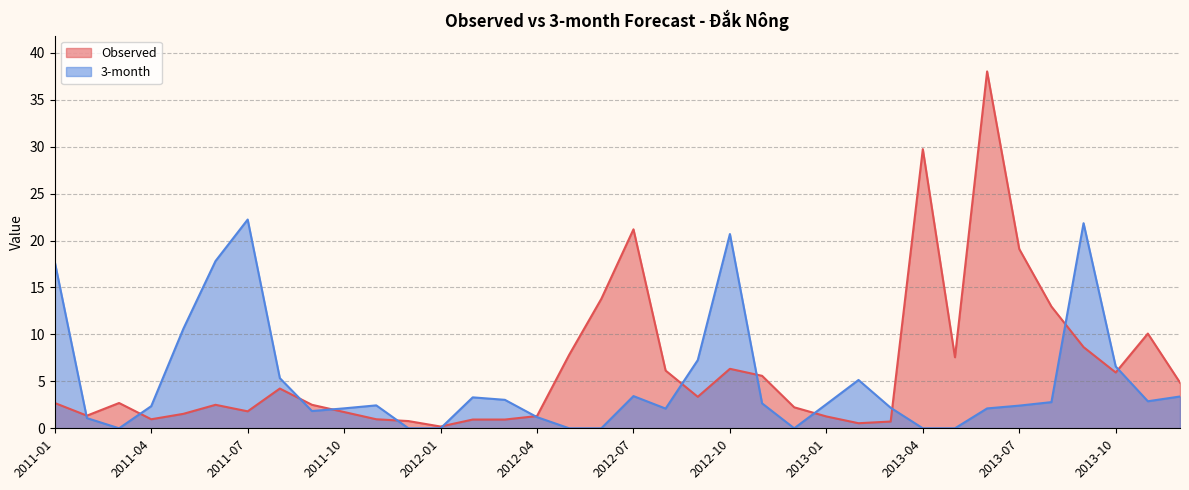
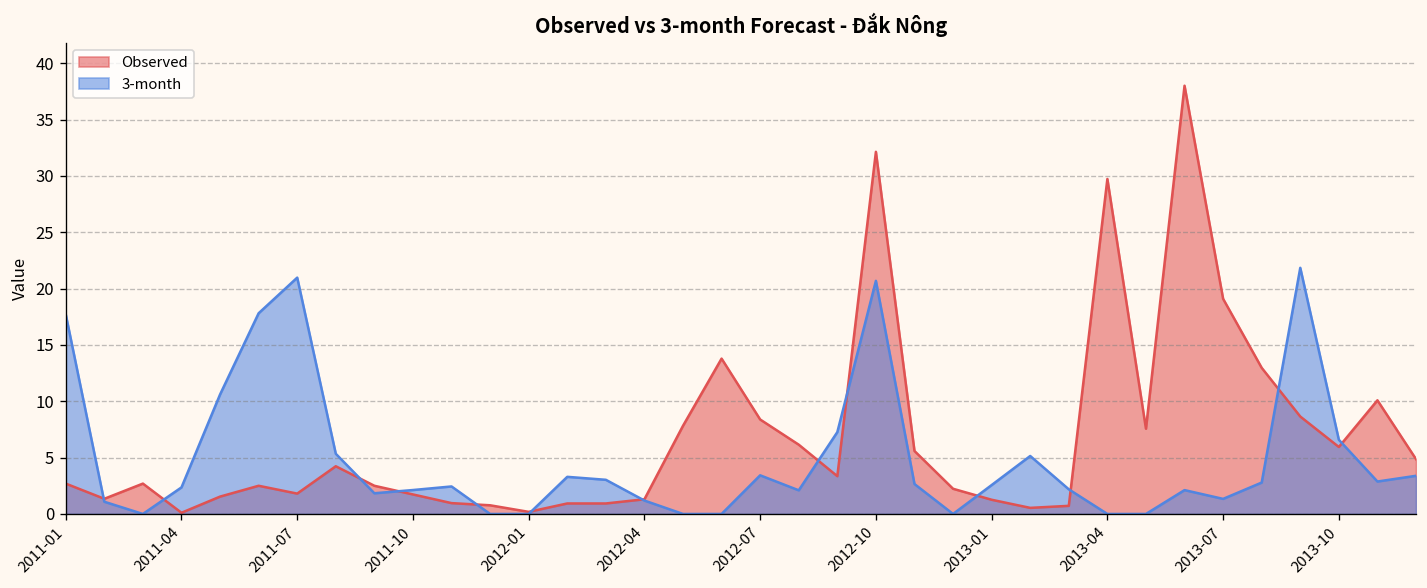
  {
    "Observed": {
      "2011-01": 3,
-     "2011-04": 1,
+     "2011-04": 0,
      "2011-07": 2,
      "2011-10": 2,
-     "2012-07": 21,
-     "2012-10": 6,
+     "2012-07": 8,
+     "2012-10": 32,
      "2013-01": 1,
      "2013-04": 30,
      "2013-07": 19,
      "2013-10": 6
    },
    "3-month": {
      "2011-01": 18,
      "2011-04": 2,
-     "2011-07": 22,
+     "2011-07": 21,
      "2011-10": 2,
      "2012-07": 3,
      "2012-10": 21,
      "2013-01": 3,
      "2013-04": 0,
-     "2013-07": 2,
+     "2013-07": 1,
      "2013-10": 7
    }
  }
